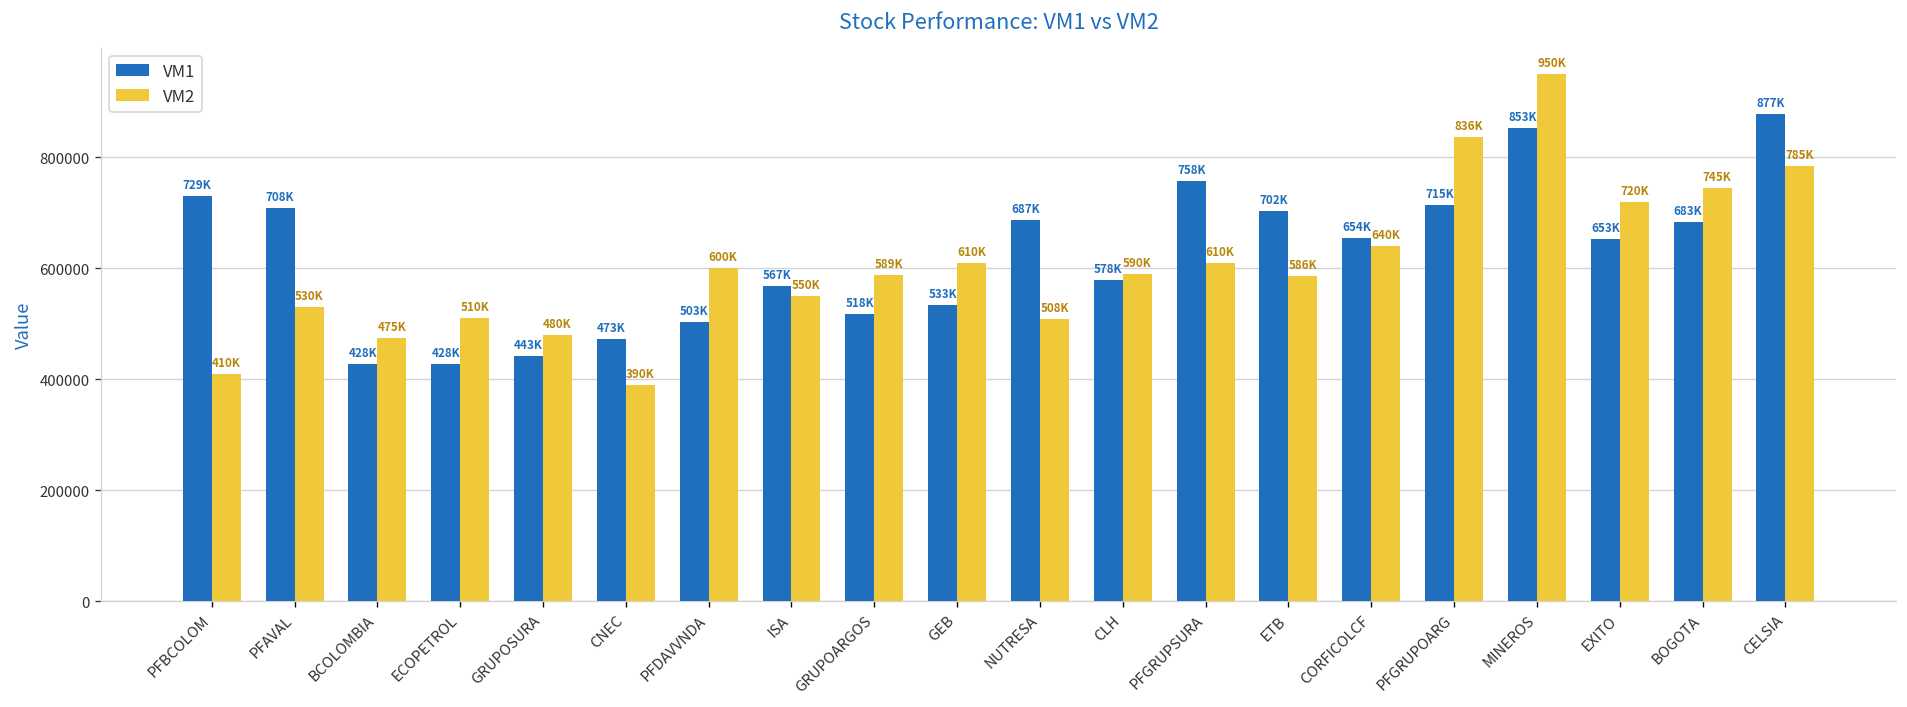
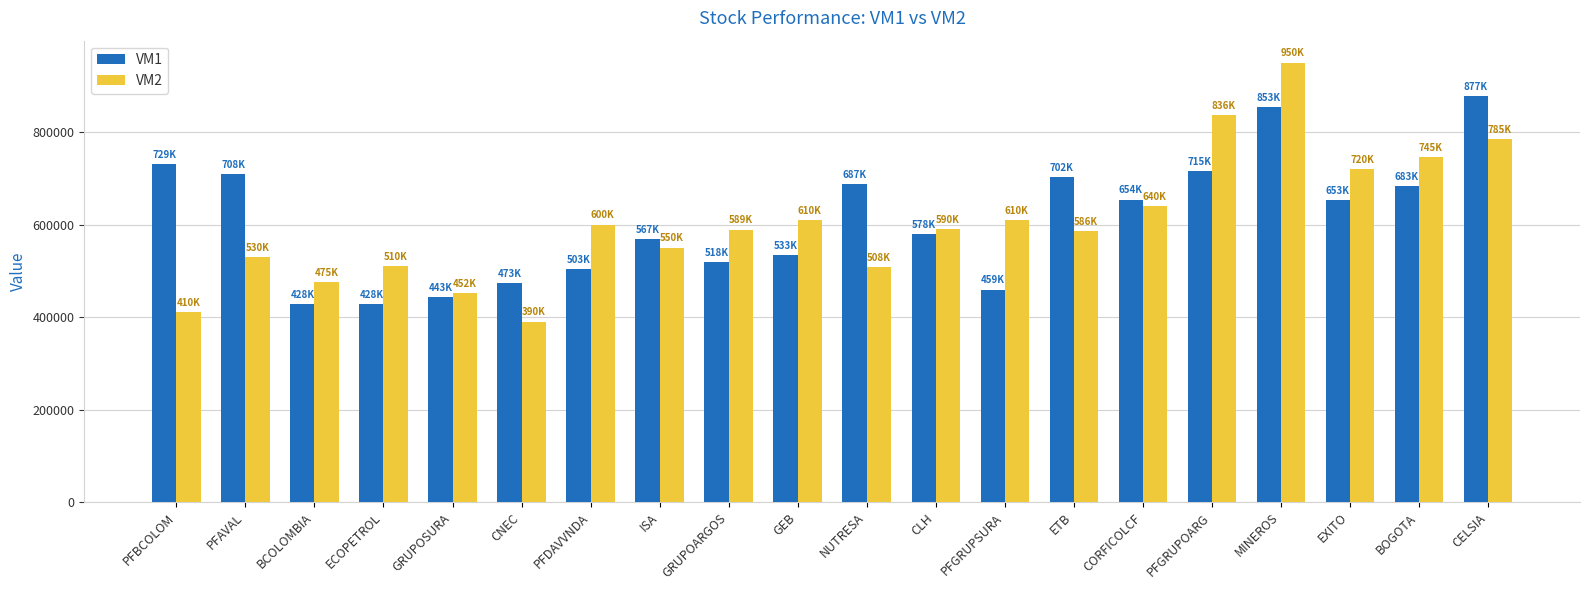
  {
    "VM1": {
      "PFAVAL": "708K",
      "BCOLOMBIA": "428K",
      "ECOPETROL": "428K",
      "GRUPOSURA": "443K",
      "CNEC": "473K",
      "GRUPOARGOS": "518K",
      "GEB": "533K",
-     "PFGRUPSURA": "758K",
+     "PFGRUPSURA": "459K",
      "CORFICOLCF": "654K",
      "PFGRUPOARG": "715K",
      "MINEROS": "853K",
      "EXITO": "653K",
      "BOGOTA": "683K"
    },
    "VM2": {
      "PFBCOLOM": "410K",
      "PFAVAL": "530K",
      "BCOLOMBIA": "475K",
      "ECOPETROL": "510K",
-     "GRUPOSURA": "480K",
+     "GRUPOSURA": "452K",
      "CNEC": "390K",
      "PFDAVVNDA": "600K",
      "ISA": "550K",
      "GRUPOARGOS": "589K",
      "GEB": "610K",
      "CLH": "590K",
      "PFGRUPSURA": "610K",
      "ETB": "586K",
      "CORFICOLCF": "640K",
      "PFGRUPOARG": "836K",
      "MINEROS": "950K",
      "EXITO": "720K",
      "BOGOTA": "745K",
      "CELSIA": "785K"
    }
  }
